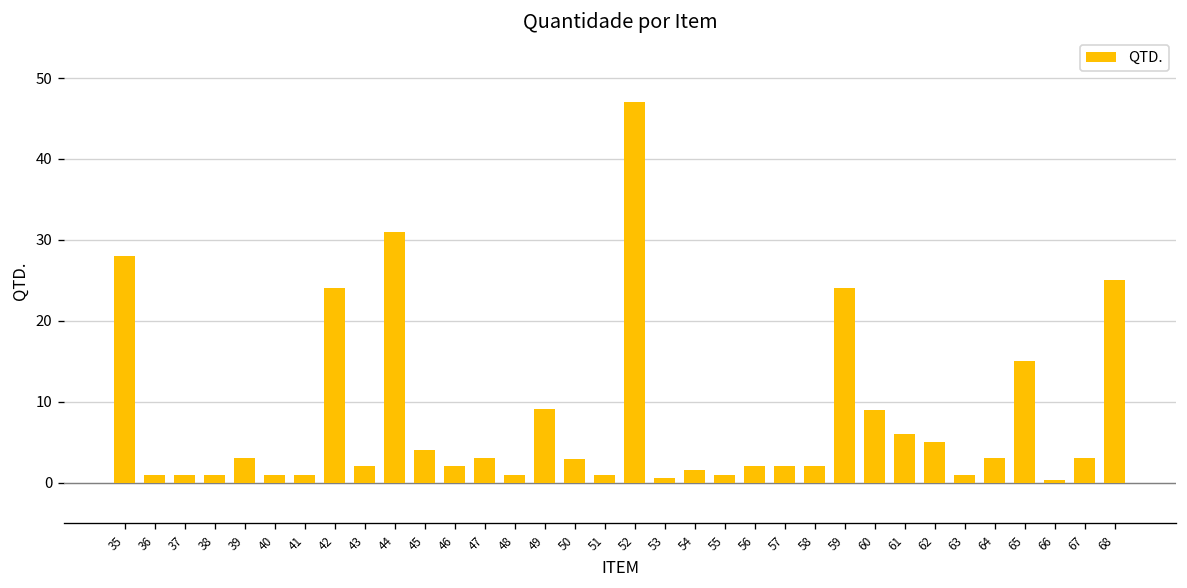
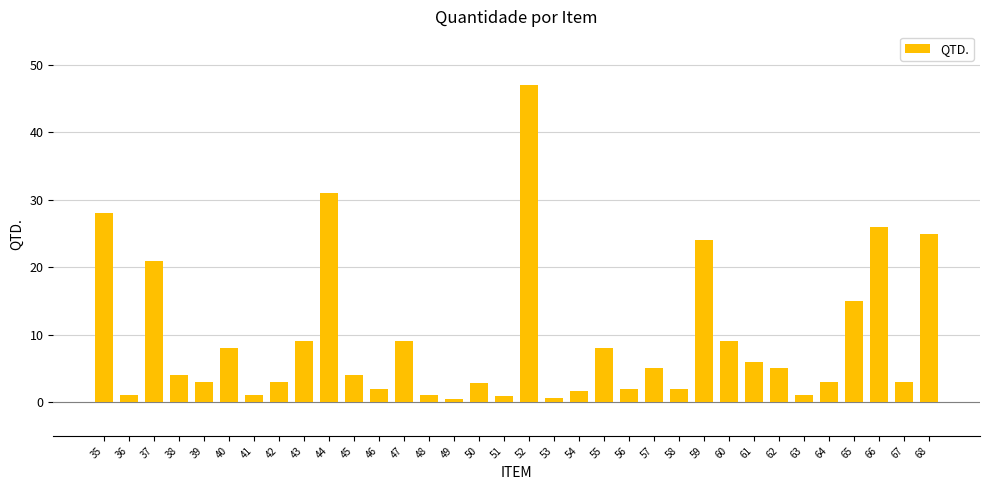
  {
    "35": 28,
    "36": 1,
-   "37": 1,
-   "38": 1,
+   "37": 21,
+   "38": 4,
    "39": 3,
-   "40": 1,
+   "40": 8,
    "41": 1,
-   "42": 24,
-   "43": 2,
+   "42": 3,
+   "43": 9,
    "44": 31,
    "45": 4,
    "46": 2,
-   "47": 3,
+   "47": 9,
    "48": 1,
-   "49": 9,
+   "49": 1,
    "50": 3,
    "51": 1,
    "52": 47,
    "53": 1,
    "54": 2,
-   "55": 1,
+   "55": 8,
    "56": 2,
-   "57": 2,
+   "57": 5,
    "58": 2,
    "59": 24,
    "60": 9,
    "61": 6,
    "62": 5,
    "63": 1,
    "64": 3,
    "65": 15,
-   "66": 0,
+   "66": 26,
    "67": 3,
    "68": 25
  }
